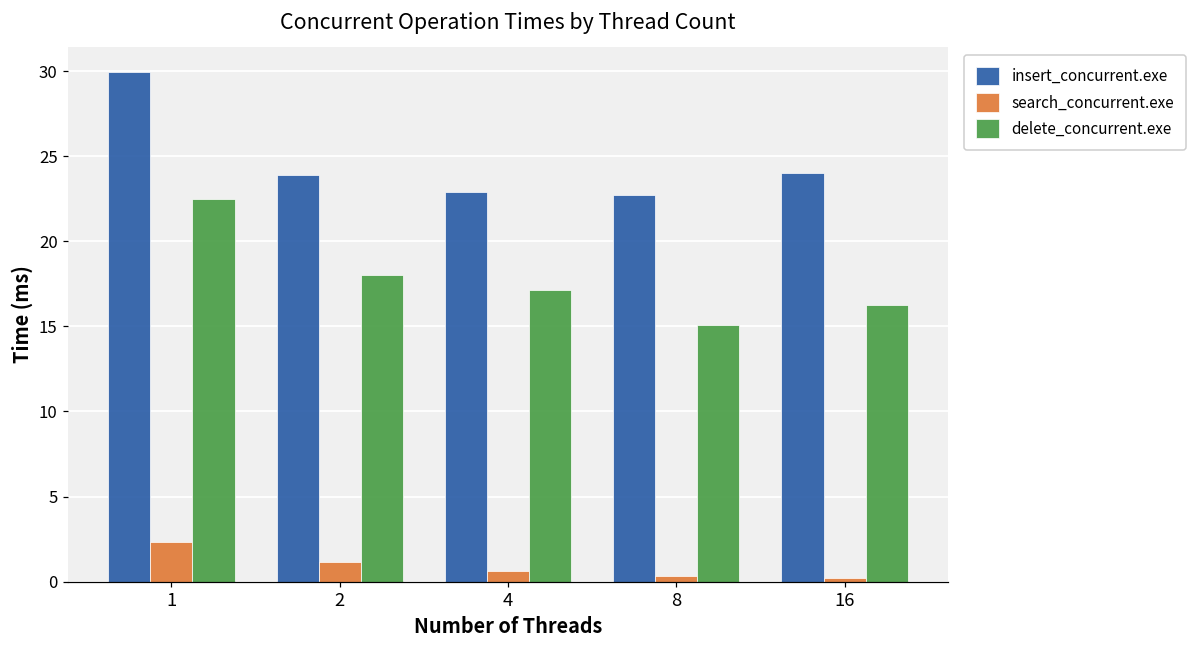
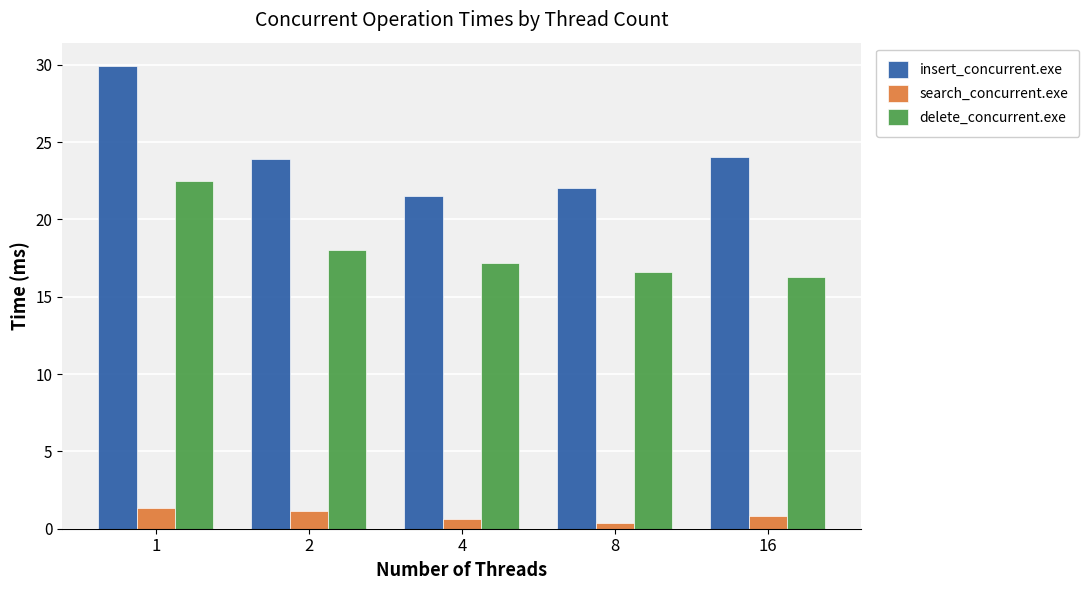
  {
    "insert_concurrent.exe": {
      "1": 29.9,
      "2": 23.9,
-     "4": 22.9,
-     "8": 22.7,
+     "4": 21.5,
+     "8": 22.0,
      "16": 24.0
    },
    "search_concurrent.exe": {
-     "1": 2.4,
+     "1": 1.3,
      "2": 1.1,
      "4": 0.6,
      "8": 0.3,
-     "16": 0.2
+     "16": 0.8
    },
    "delete_concurrent.exe": {
      "1": 22.5,
      "2": 18.0,
      "4": 17.2,
-     "8": 15.1,
+     "8": 16.6,
      "16": 16.3
    }
  }
